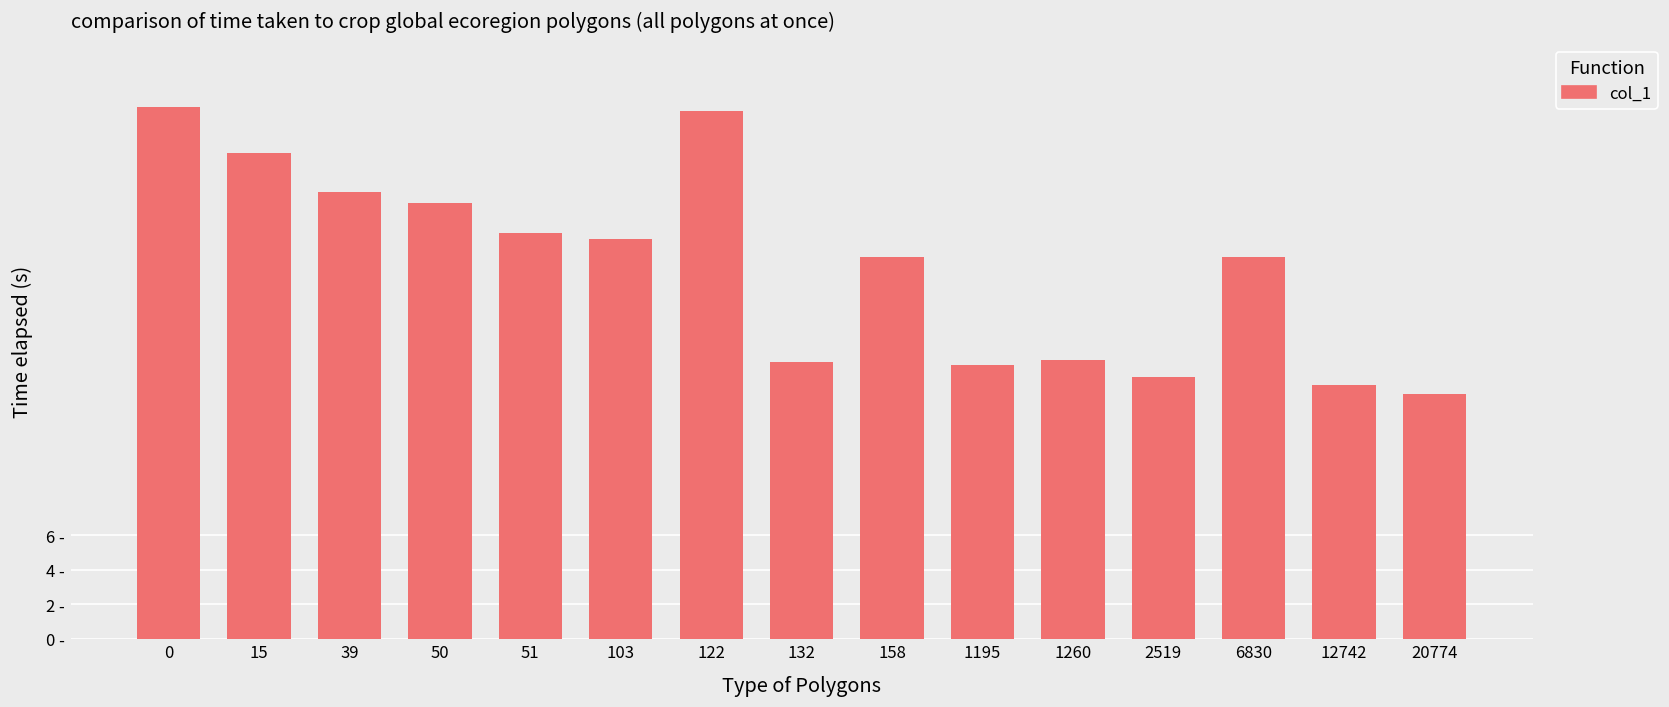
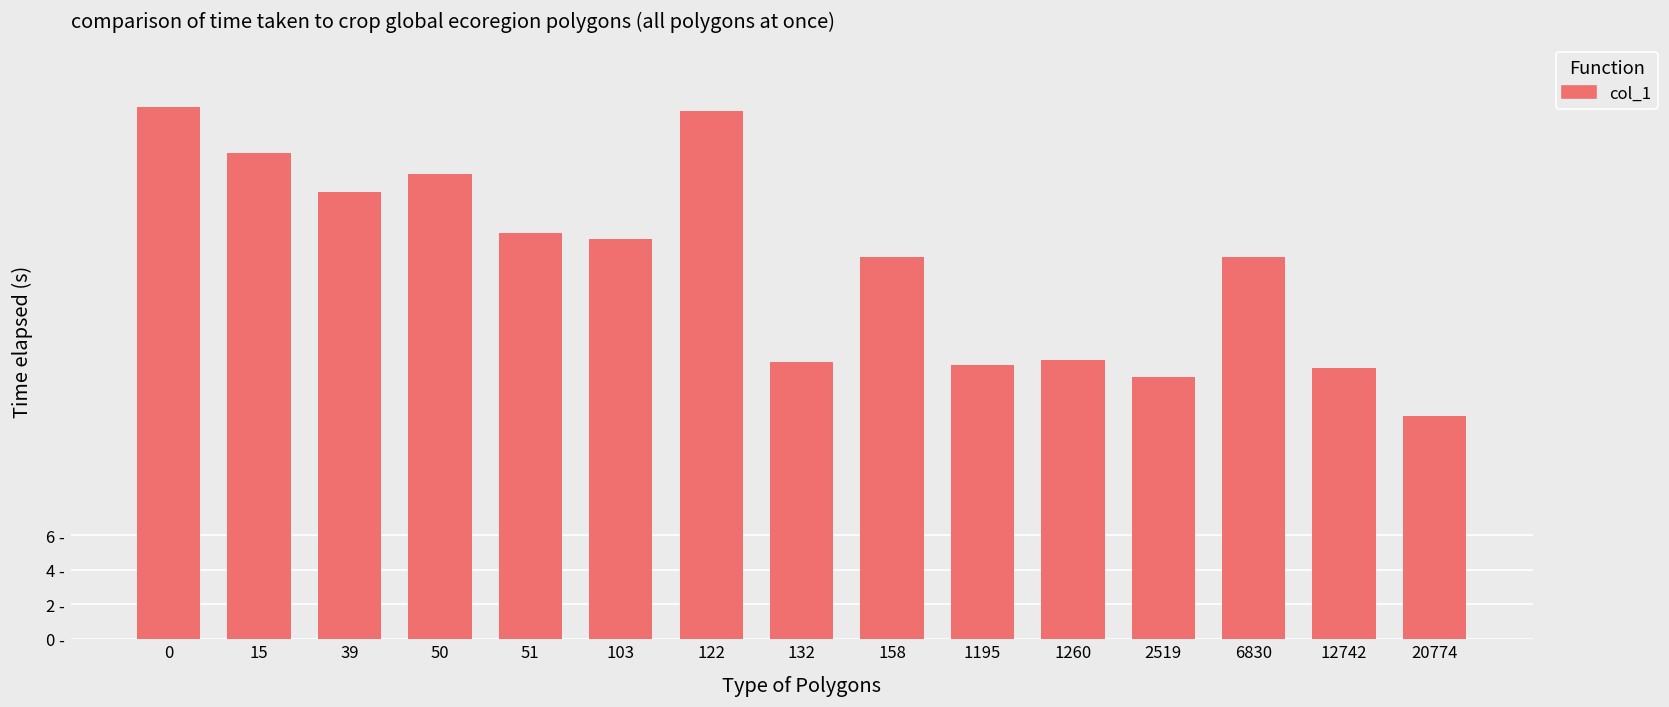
  {
    "0": "30.8 -",
    "15": "28.2 -",
    "39": "25.9 -",
-   "50": "25.3 -",
+   "50": "26.9 -",
    "51": "23.5 -",
    "103": "23.2 -",
    "122": "30.6 -",
    "132": "16.0 -",
    "158": "22.1 -",
    "1195": "15.9 -",
    "1260": "16.2 -",
    "2519": "15.1 -",
    "6830": "22.1 -",
-   "12742": "14.7 -",
-   "20774": "14.2 -"
+   "12742": "15.7 -",
+   "20774": "12.9 -"
  }
